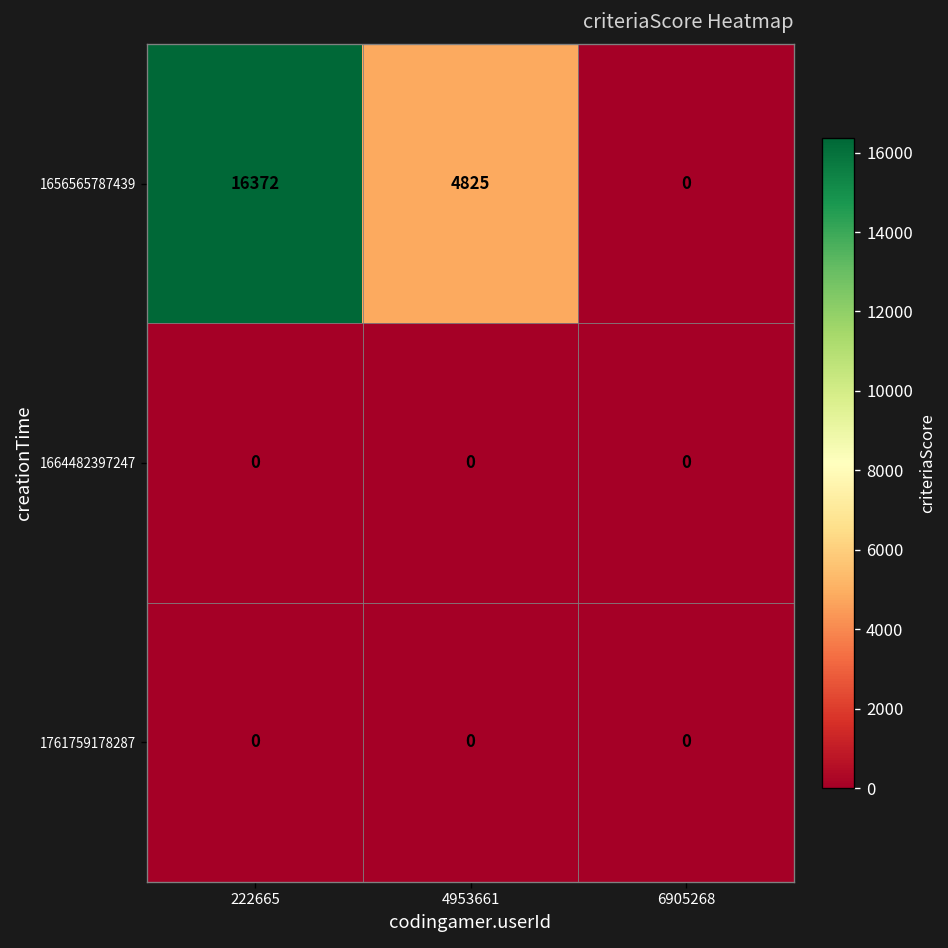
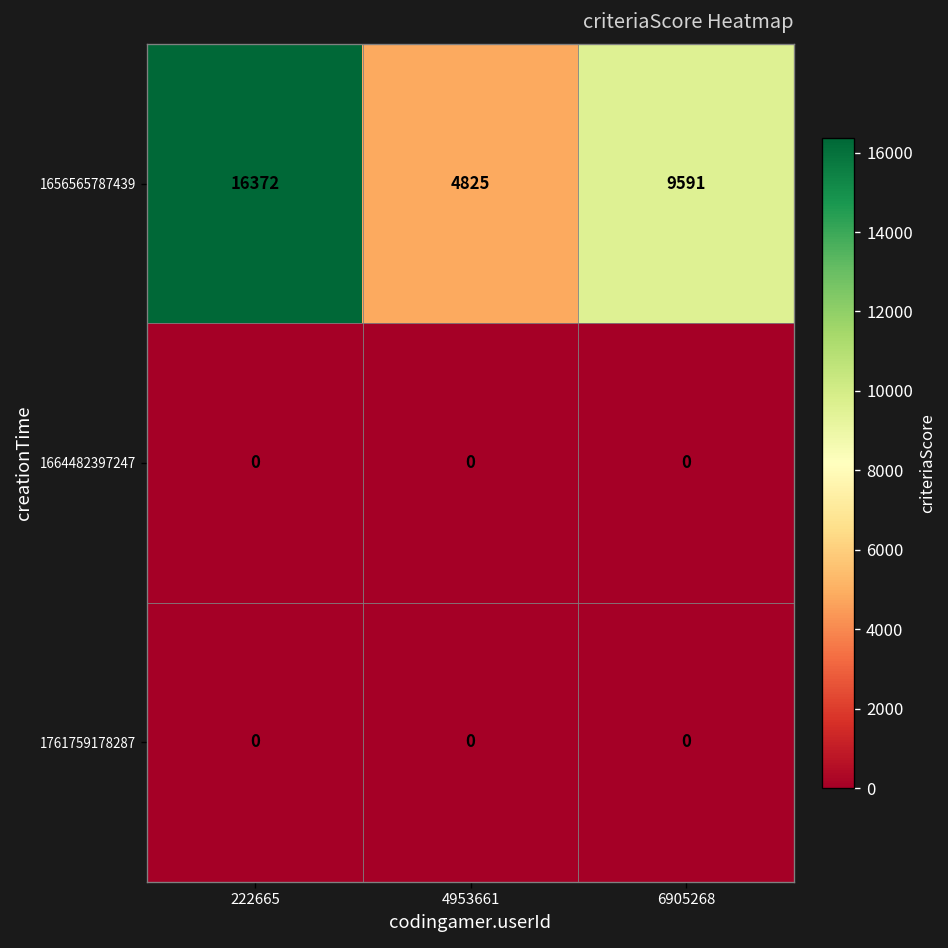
  {
    "1656565787439": {
      "222665": 16372,
      "4953661": 4825,
-     "6905268": 0
+     "6905268": 9591
    },
    "1664482397247": {
      "222665": 0,
      "4953661": 0,
      "6905268": 0
    },
    "1761759178287": {
      "222665": 0,
      "4953661": 0,
      "6905268": 0
    }
  }
